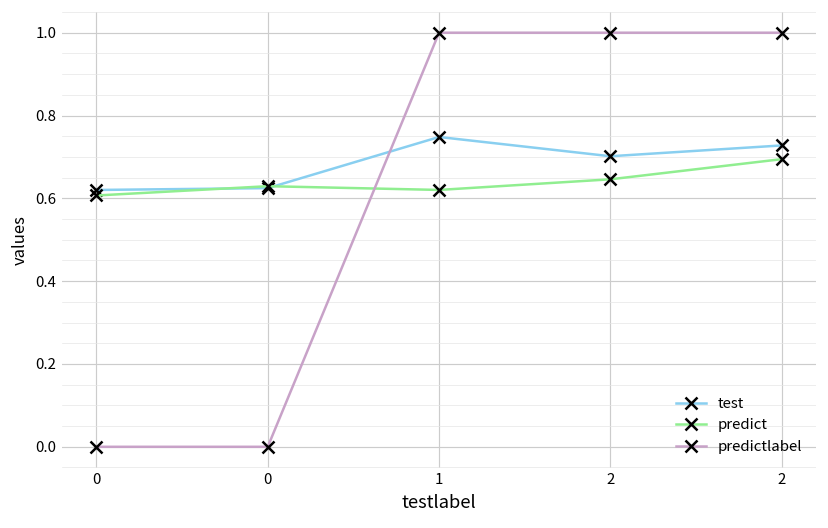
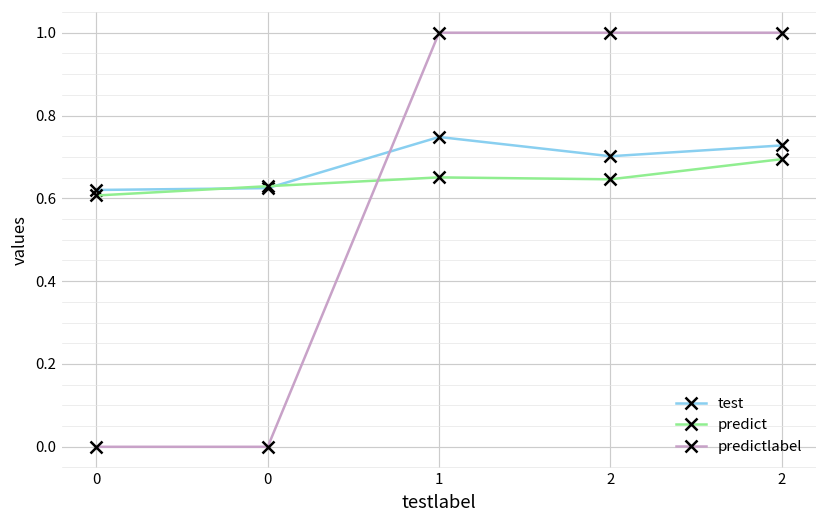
  {
    "test": {
      "1": 0.75
    },
    "predict": {
-     "1": 0.62
+     "1": 0.65
    },
    "predictlabel": {
      "1": 1.00
    }
  }
